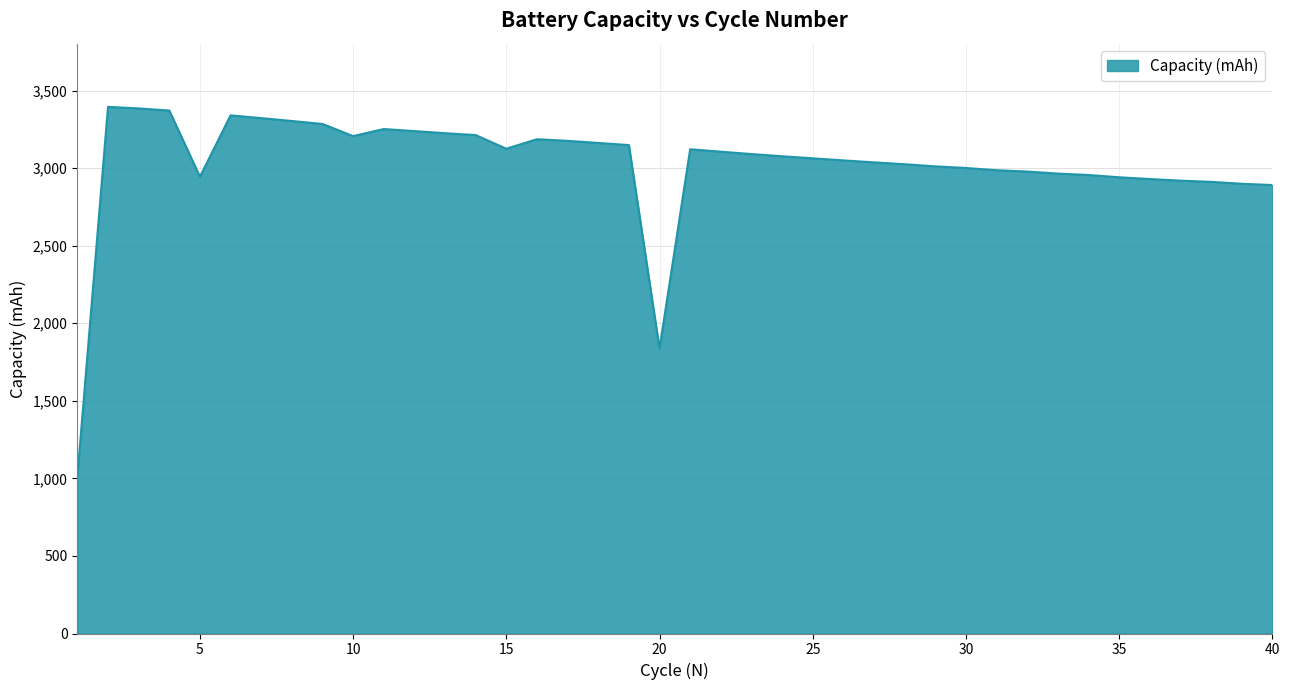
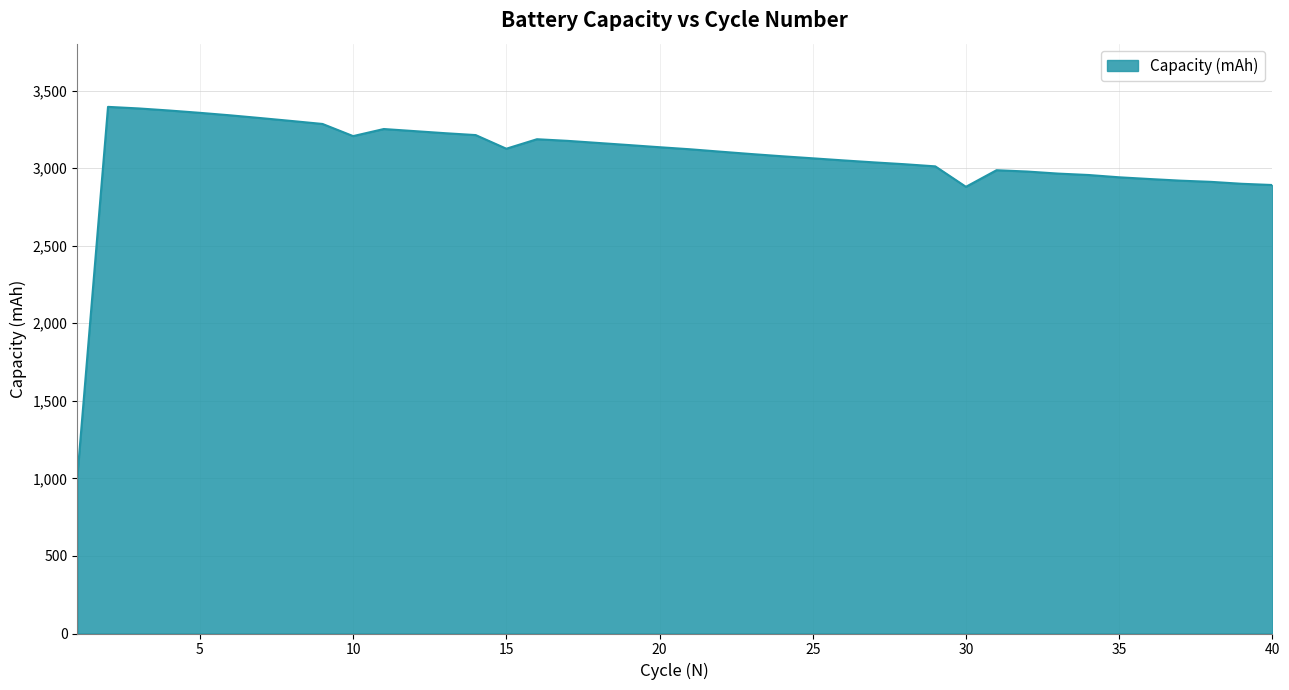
  {
-   "5": "2,940",
+   "5": "3,360",
    "10": "3,210",
    "15": "3,130",
-   "20": "1,840",
+   "20": "3,130",
    "25": "3,060",
-   "30": "3,000",
+   "30": "2,880",
    "35": "2,940",
    "40": "2,890"
  }
